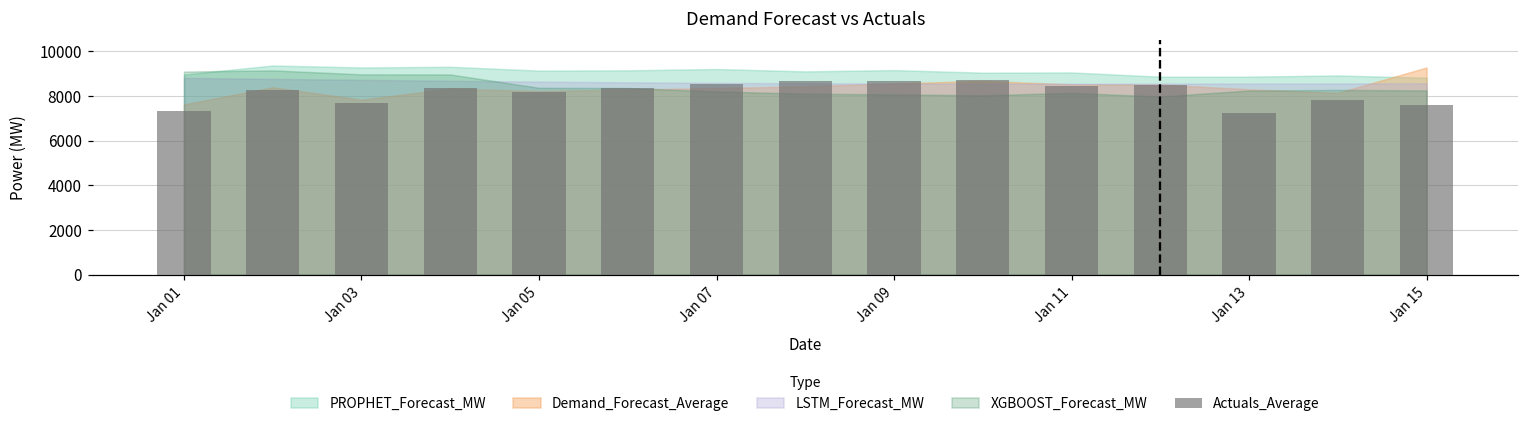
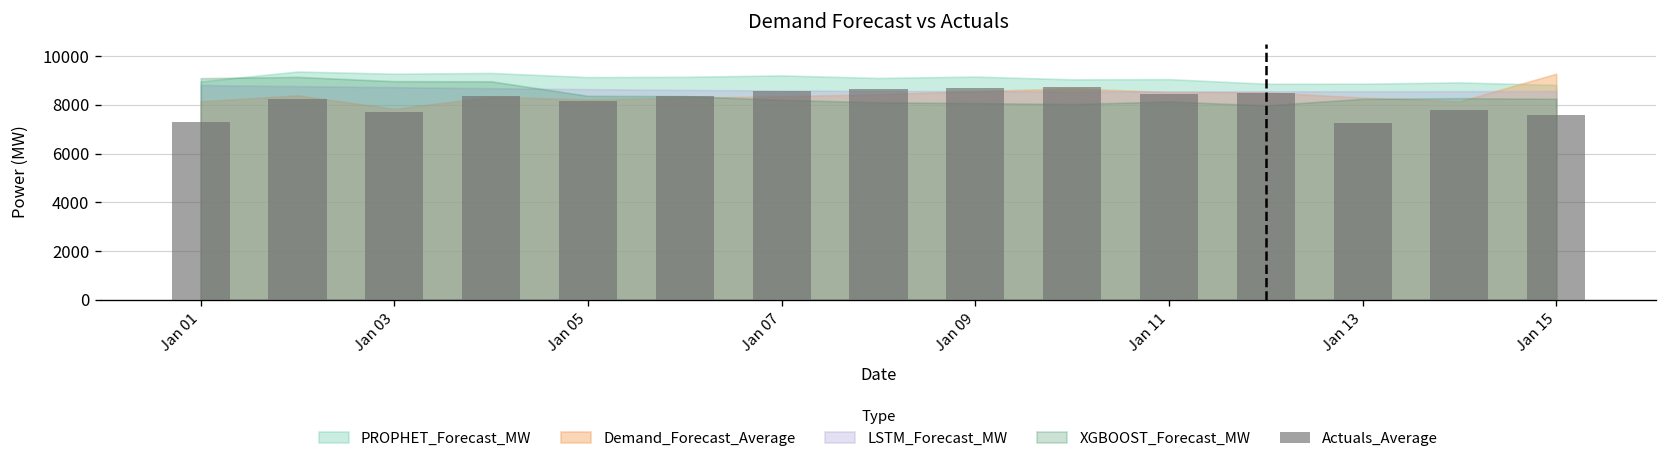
  {
    "Actuals_Average": {
      "Jan 01": 7300,
      "Jan 03": 7700,
      "Jan 05": 8200,
      "Jan 07": 8600,
      "Jan 09": 8700,
      "Jan 11": 8400,
      "Jan 13": 7200,
      "Jan 15": 7600
    },
    "Demand_Forecast_Average": {
-     "Jan 01": 7600,
+     "Jan 01": 8100,
      "Jan 03": 7800,
      "Jan 05": 8200,
      "Jan 07": 8400,
      "Jan 15": 9300
    }
  }
